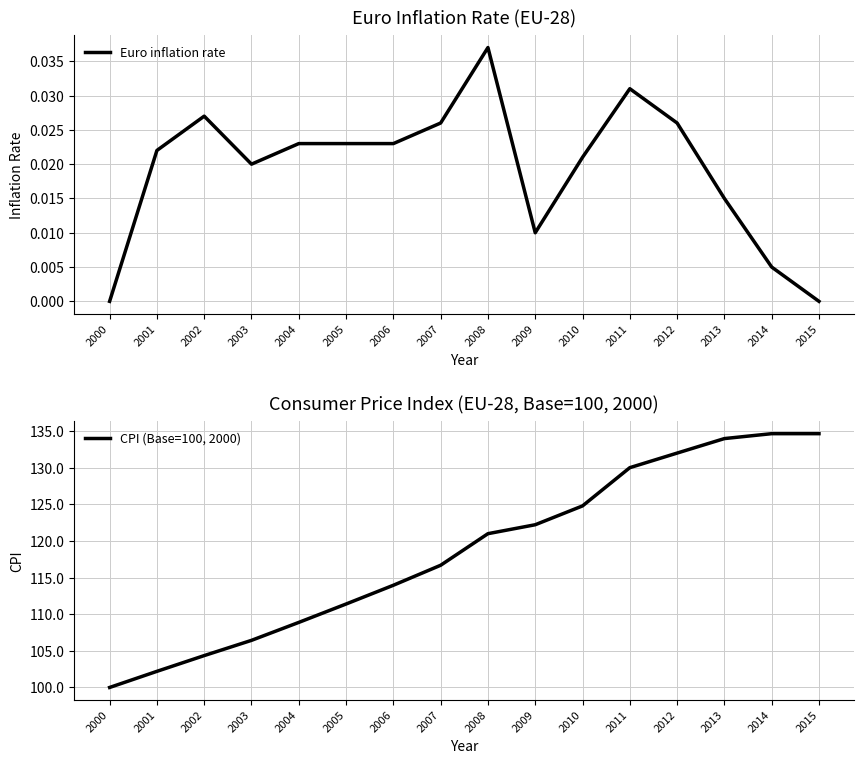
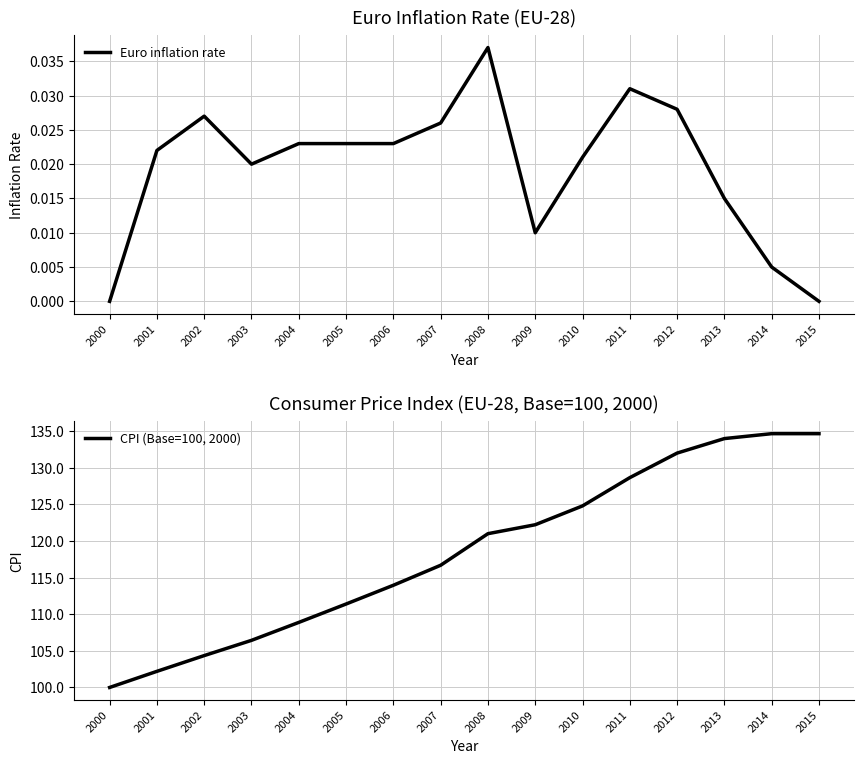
  {
    "Euro Inflation Rate (EU-28)": {
      "2000": 0.000,
      "2001": 0.022,
      "2002": 0.027,
      "2003": 0.020,
      "2004": 0.023,
      "2005": 0.023,
      "2006": 0.023,
      "2007": 0.026,
      "2008": 0.037,
      "2009": 0.010,
      "2010": 0.021,
      "2011": 0.031,
-     "2012": 0.026,
+     "2012": 0.028,
      "2013": 0.015,
      "2014": 0.005,
      "2015": 0.000
    },
    "Consumer Price Index (EU-28, Base=100, 2000)": {
      "2000": 100,
      "2001": 102,
      "2002": 104,
      "2003": 106,
      "2004": 109,
      "2005": 111,
      "2006": 114,
      "2007": 117,
      "2008": 121,
      "2009": 122,
      "2010": 125,
-     "2011": 130,
+     "2011": 129,
      "2012": 132,
      "2013": 134,
      "2014": 135,
      "2015": 135
    }
  }
